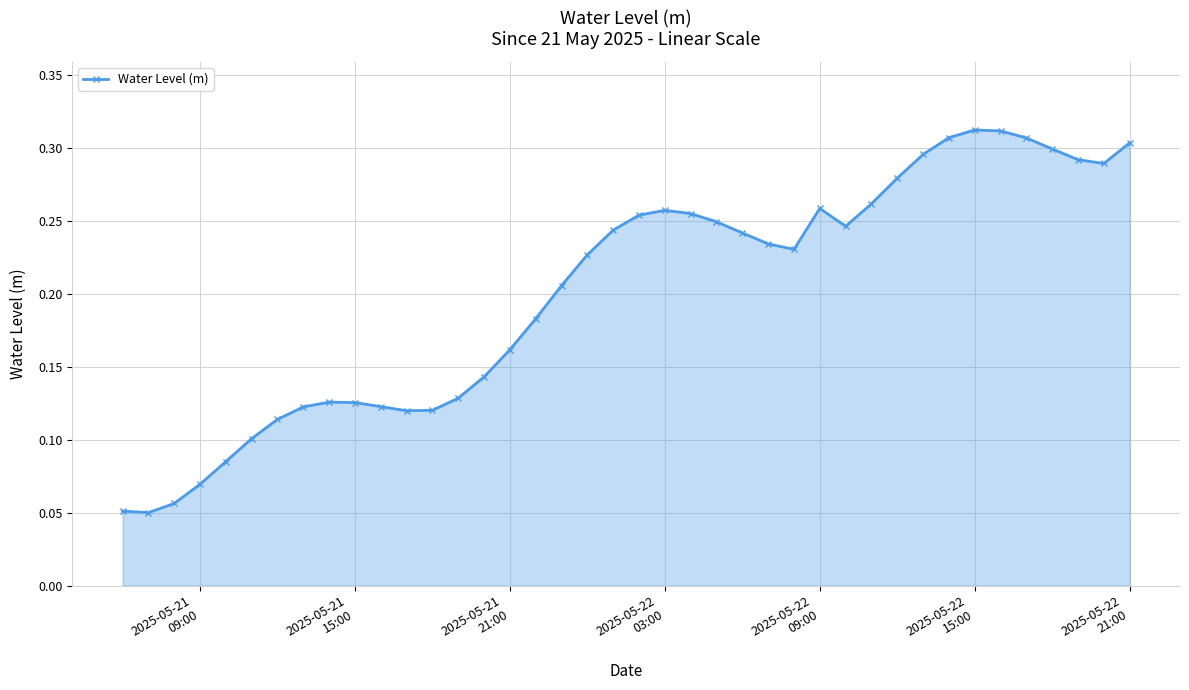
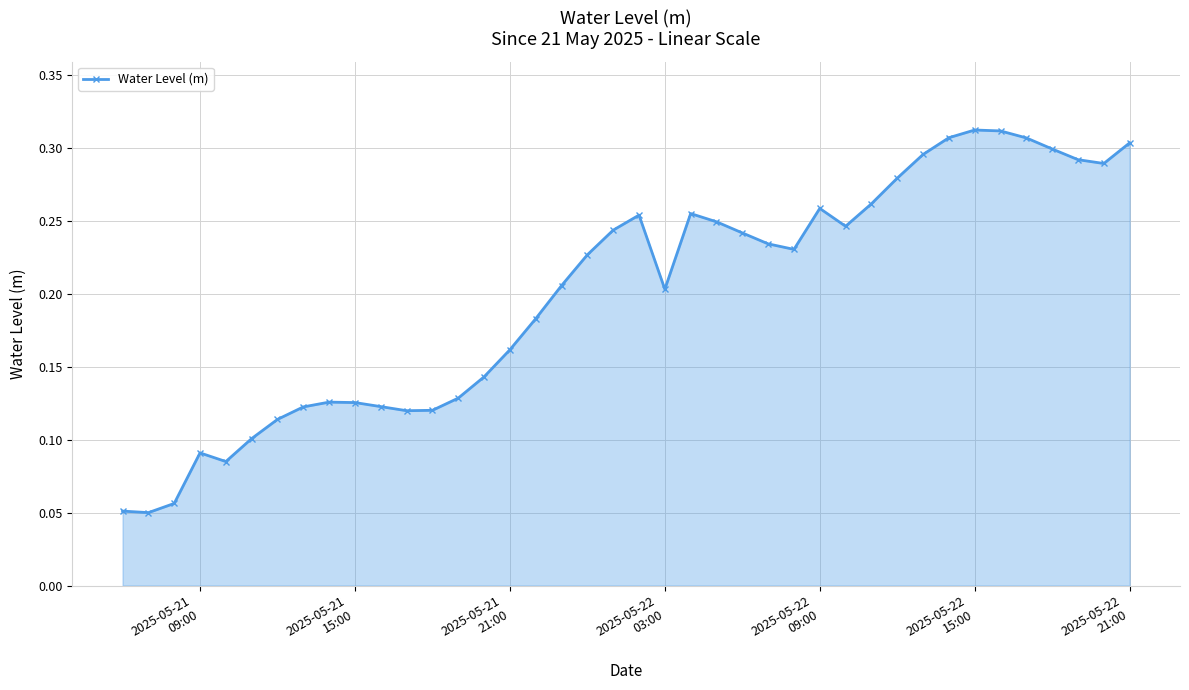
  {
-   "2025-05-21 09:00": 0.069,
+   "2025-05-21 09:00": 0.091,
    "2025-05-21 15:00": 0.125,
    "2025-05-21 21:00": 0.162,
-   "2025-05-22 03:00": 0.257,
+   "2025-05-22 03:00": 0.203,
    "2025-05-22 09:00": 0.258,
    "2025-05-22 15:00": 0.312,
    "2025-05-22 21:00": 0.303
  }
